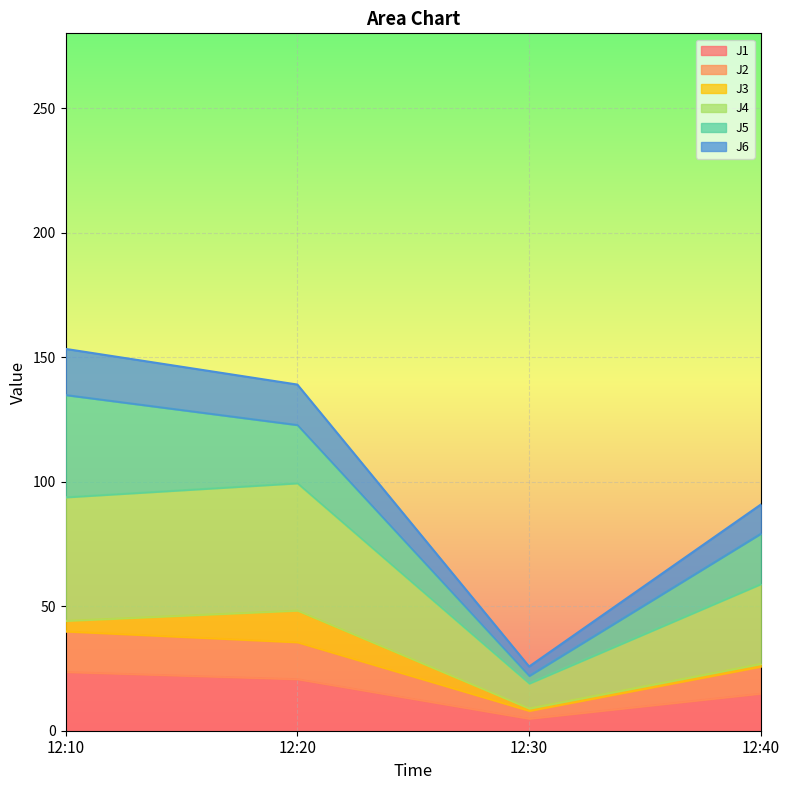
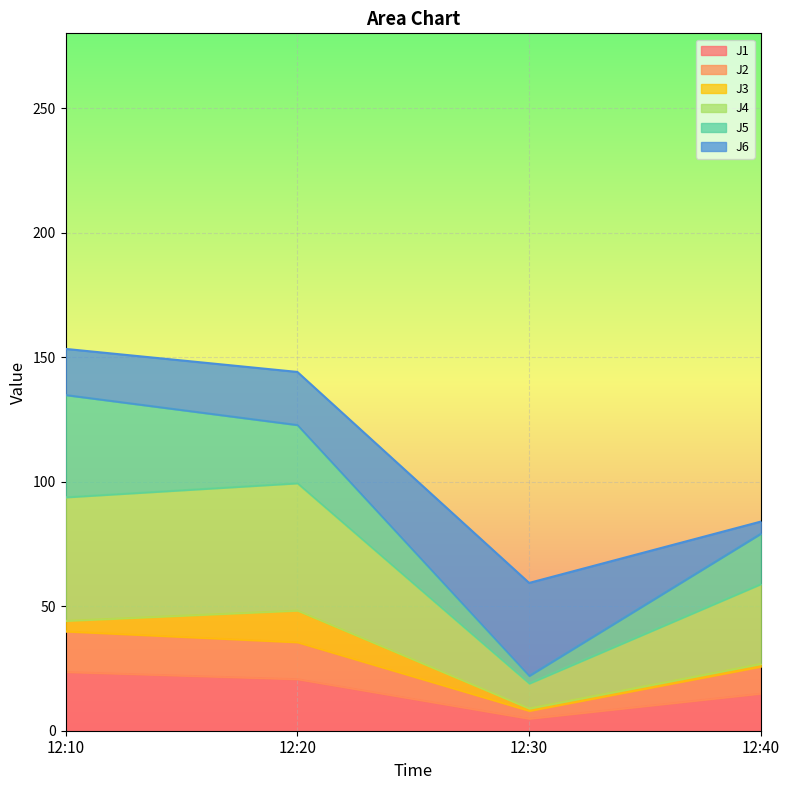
  {
    "J3": {
      "12:10": 4,
      "12:20": 13,
      "12:40": 1
    },
    "J4": {
      "12:10": 50,
      "12:20": 51,
      "12:30": 10,
      "12:40": 32
    },
    "J5": {
      "12:10": 41,
      "12:20": 23,
      "12:30": 3,
      "12:40": 20
    },
    "J6": {
      "12:10": 19,
-     "12:20": 16,
-     "12:30": 4,
-     "12:40": 12
+     "12:20": 21,
+     "12:30": 37,
+     "12:40": 5
    }
  }
